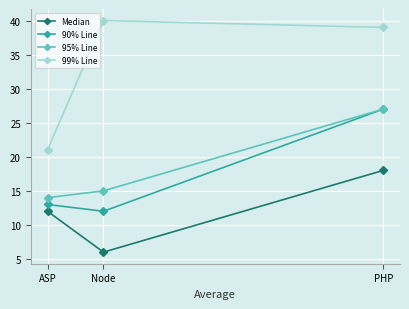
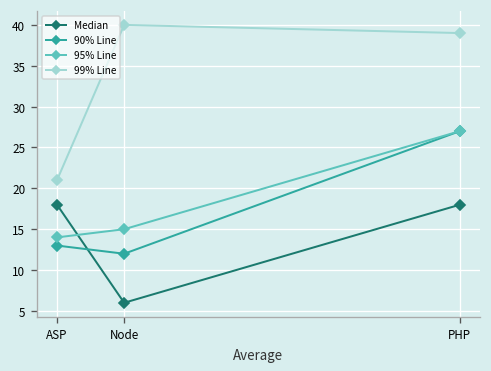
  {
    "Median": {
-     "ASP": 12,
+     "ASP": 18,
      "Node": 6,
      "PHP": 18
    },
    "99% Line": {
      "ASP": 21,
      "Node": 40,
      "PHP": 39
    }
  }
